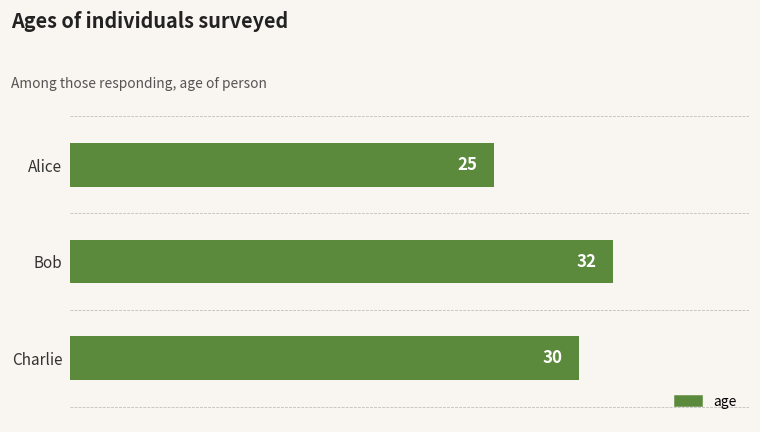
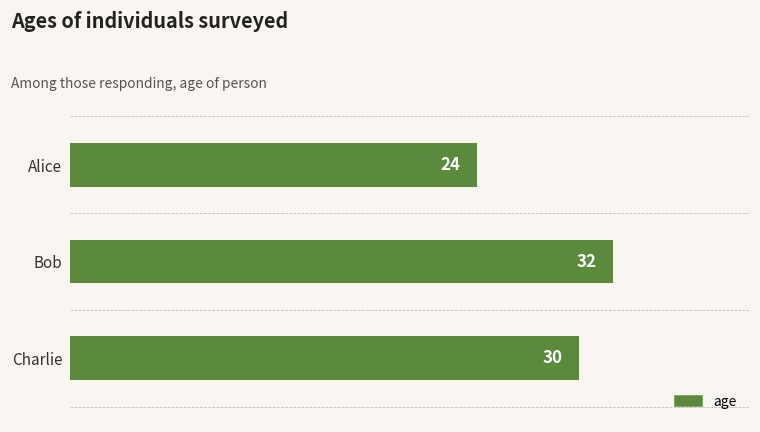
  {
-   "Alice": 25,
+   "Alice": 24,
    "Bob": 32,
    "Charlie": 30
  }
